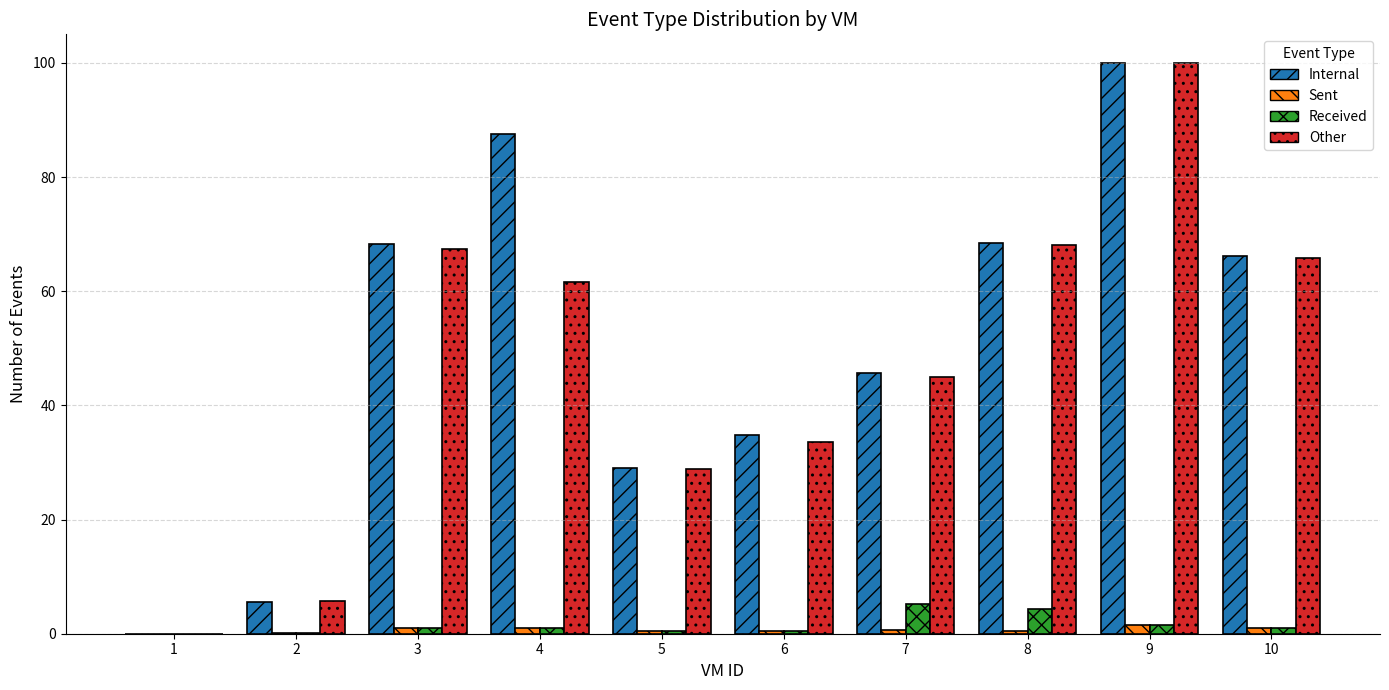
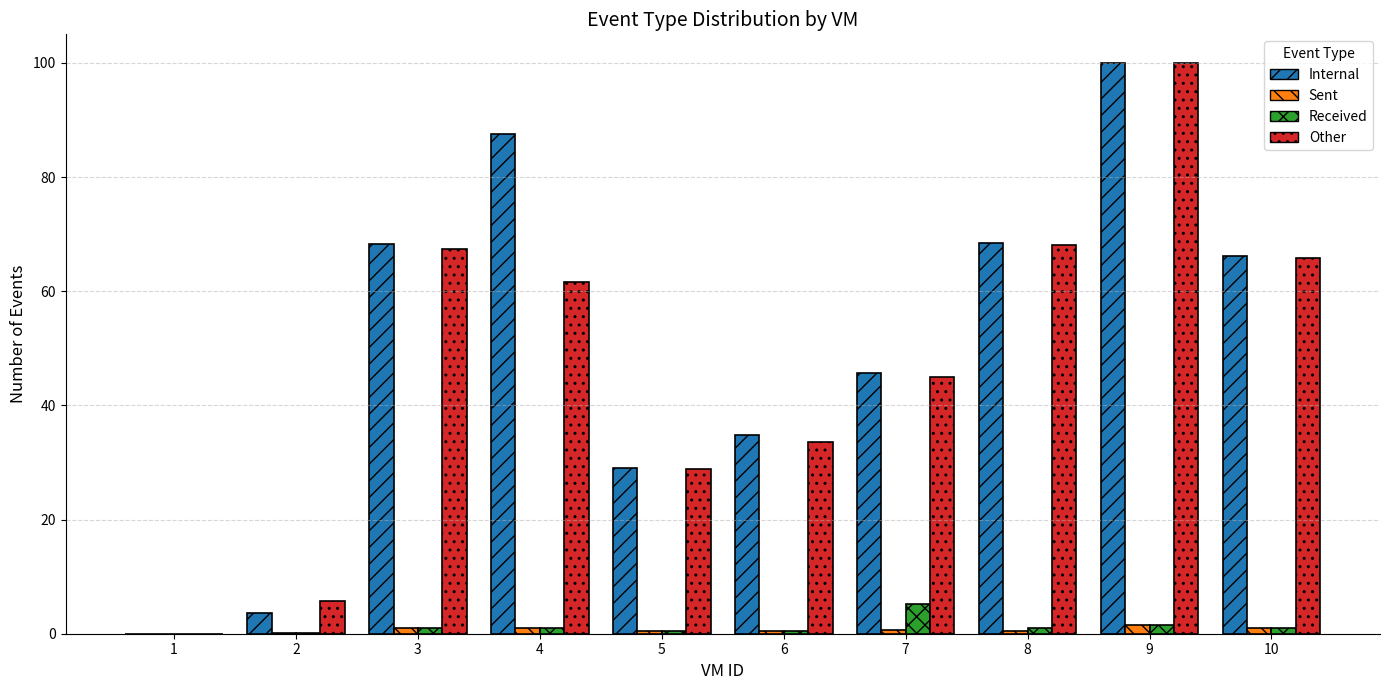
  {
    "Internal": {
      "1": 0,
-     "2": 6,
+     "2": 4,
      "3": 68,
      "4": 88,
      "5": 29,
      "6": 35,
      "7": 46,
      "8": 68,
      "9": 100,
      "10": 66
    },
    "Sent": {
      "1": 0,
      "3": 1,
      "4": 1,
      "5": 0,
      "6": 1,
      "7": 1,
      "8": 0,
      "9": 2,
      "10": 1
    },
    "Received": {
      "1": 0,
      "3": 1,
      "4": 1,
      "5": 0,
      "6": 1,
      "7": 5,
-     "8": 4,
+     "8": 1,
      "9": 2,
      "10": 1
    },
    "Other": {
      "1": 0,
      "2": 6,
      "3": 67,
      "4": 62,
      "5": 29,
      "6": 34,
      "7": 45,
      "8": 68,
      "9": 100,
      "10": 66
    }
  }
